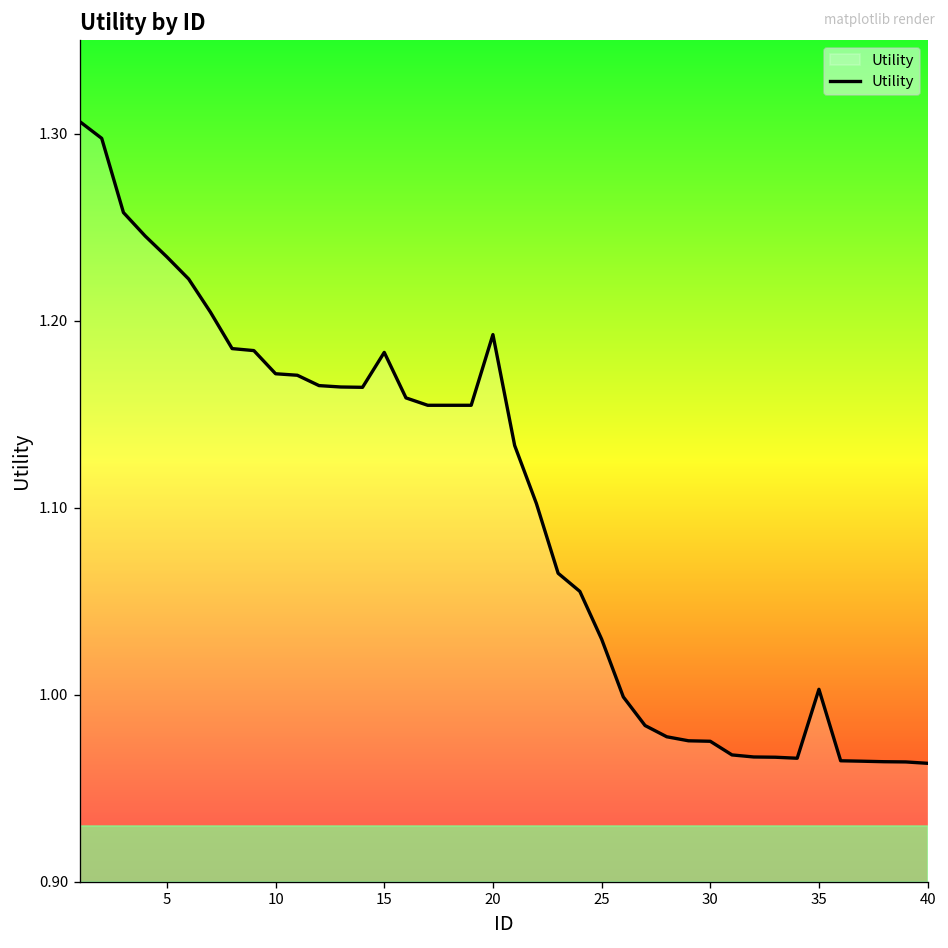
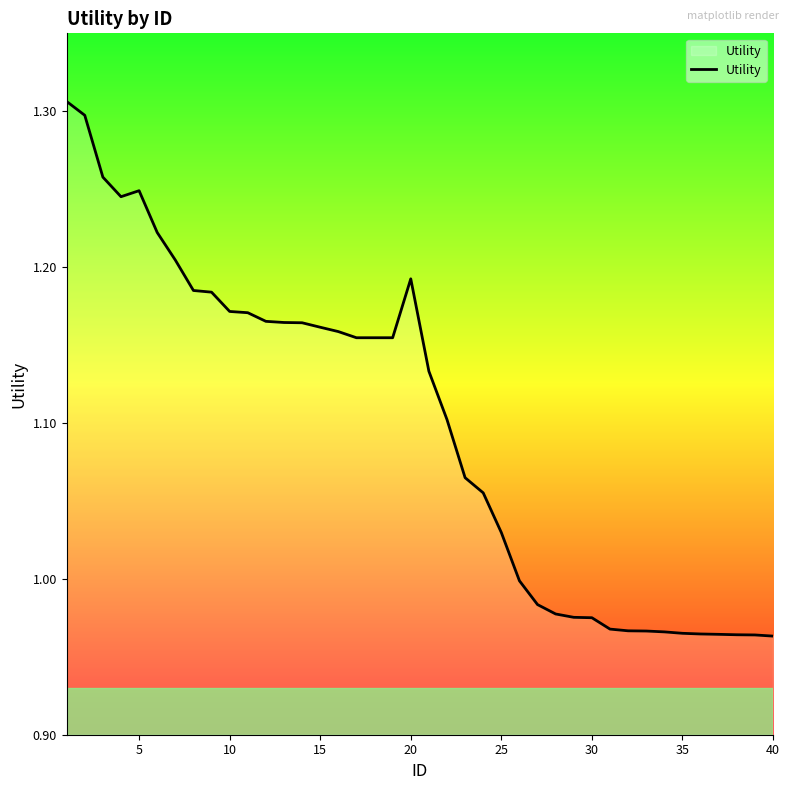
  {
-   "5": 1.234,
+   "5": 1.249,
    "10": 1.172,
-   "15": 1.183,
+   "15": 1.161,
    "20": 1.192,
    "25": 1.030,
    "30": 0.975,
-   "35": 1.003,
+   "35": 0.965,
    "40": 0.963
  }
